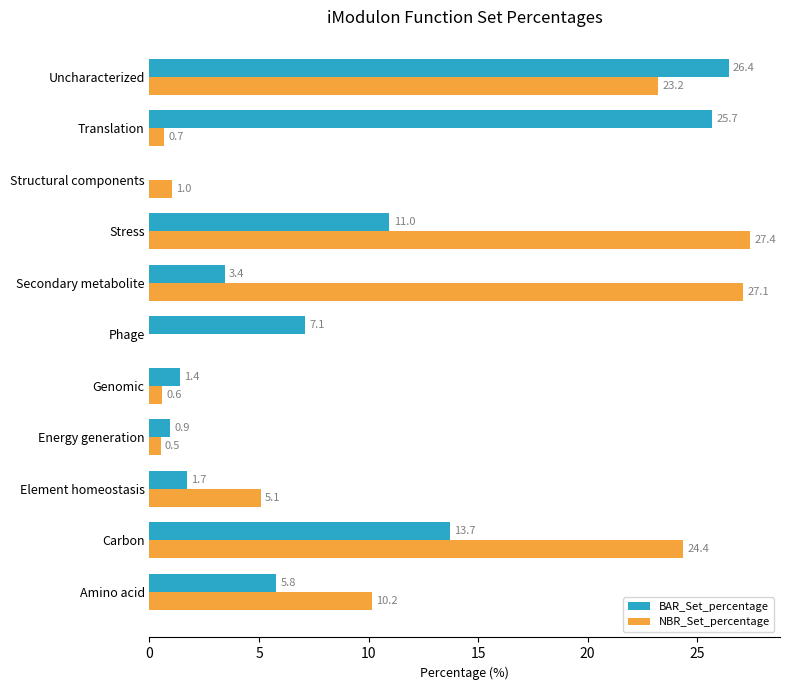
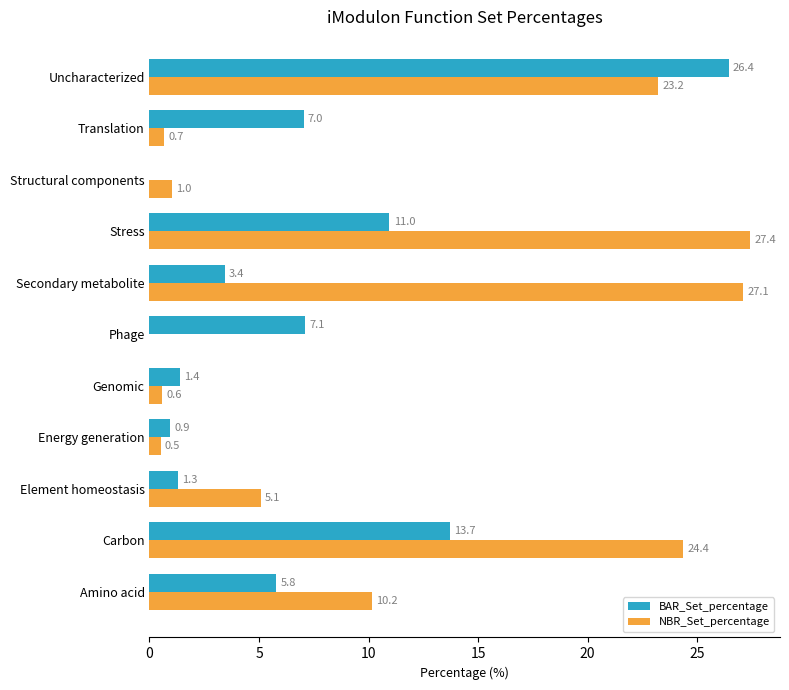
  {
    "BAR_Set_percentage": {
      "Uncharacterized": 26.4,
-     "Translation": 25.7,
+     "Translation": 7.0,
      "Stress": 11.0,
      "Secondary metabolite": 3.4,
      "Phage": 7.1,
      "Genomic": 1.4,
      "Energy generation": 0.9,
-     "Element homeostasis": 1.7,
+     "Element homeostasis": 1.3,
      "Carbon": 13.7,
      "Amino acid": 5.8
    },
    "NBR_Set_percentage": {
      "Uncharacterized": 23.2,
      "Translation": 0.7,
      "Structural components": 1.0,
      "Stress": 27.4,
      "Secondary metabolite": 27.1,
      "Genomic": 0.6,
      "Energy generation": 0.5,
      "Element homeostasis": 5.1,
      "Carbon": 24.4,
      "Amino acid": 10.2
    }
  }
